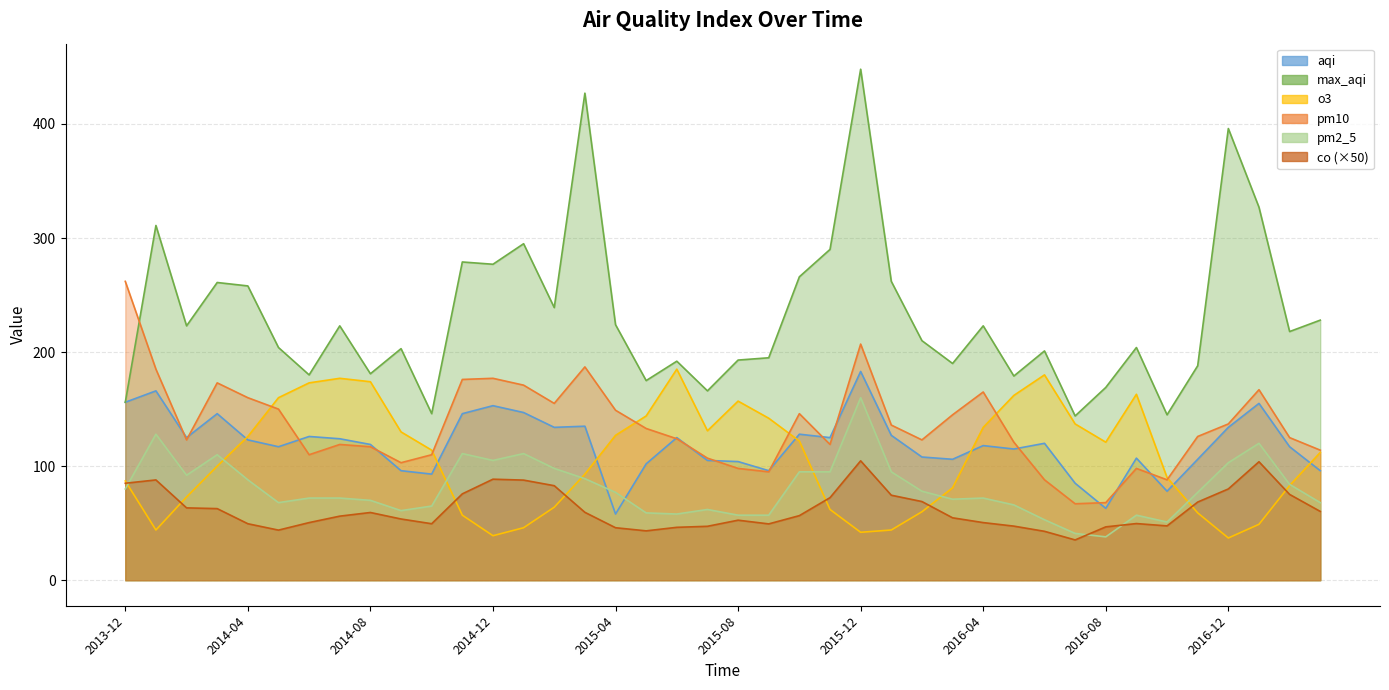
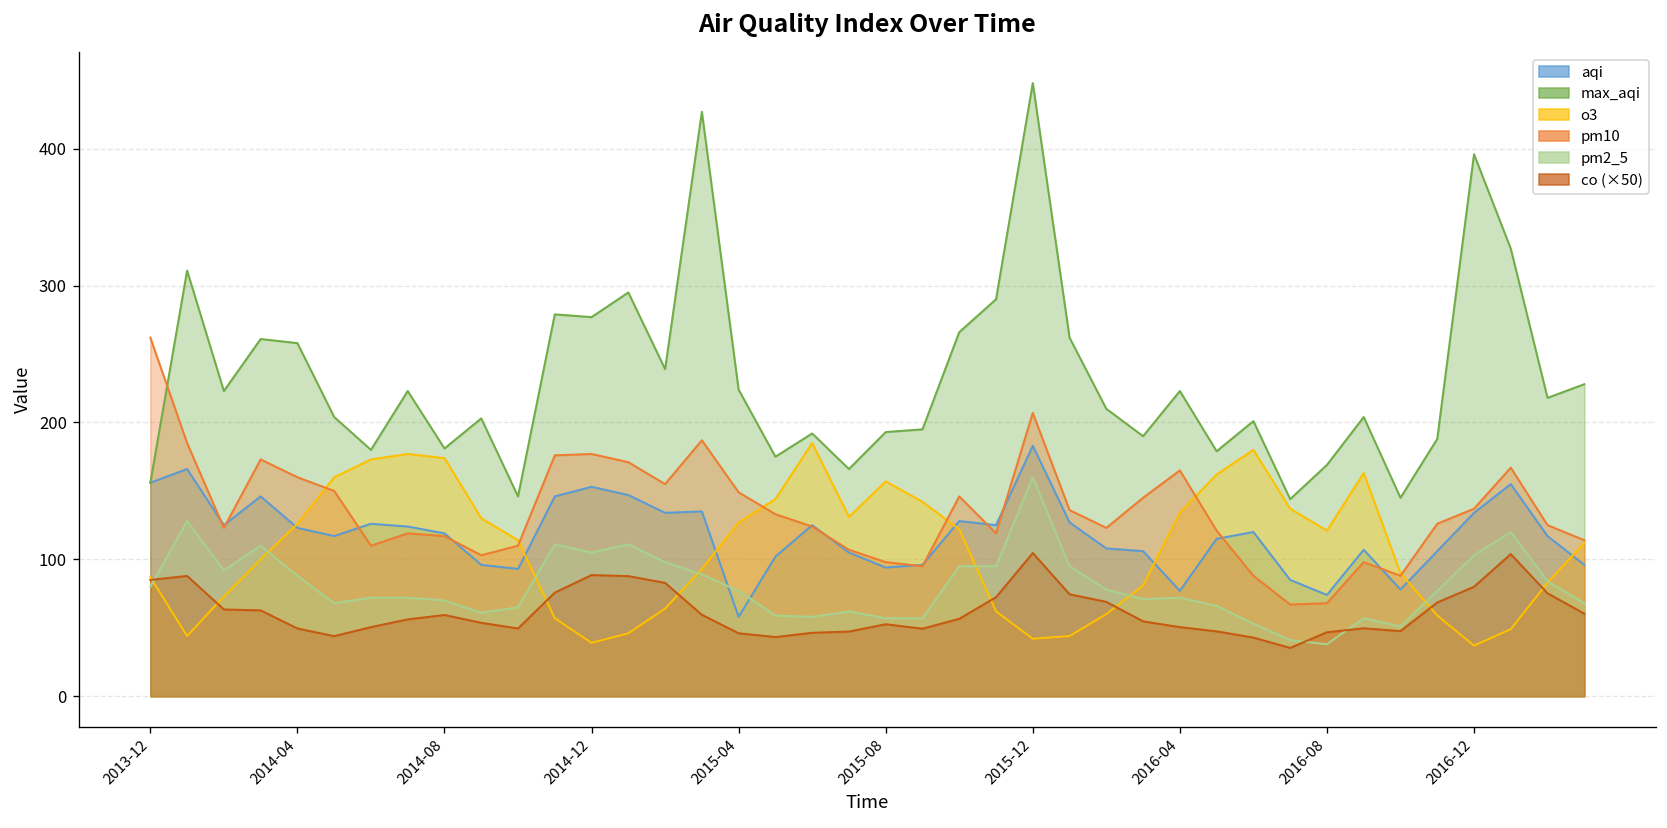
  {
    "aqi": {
      "2014-04": 123,
      "2014-12": 153,
      "2015-04": 58,
-     "2015-08": 104,
+     "2015-08": 94,
      "2015-12": 183,
-     "2016-04": 118,
-     "2016-08": 63,
+     "2016-04": 77,
+     "2016-08": 74,
      "2016-12": 134
    }
  }
